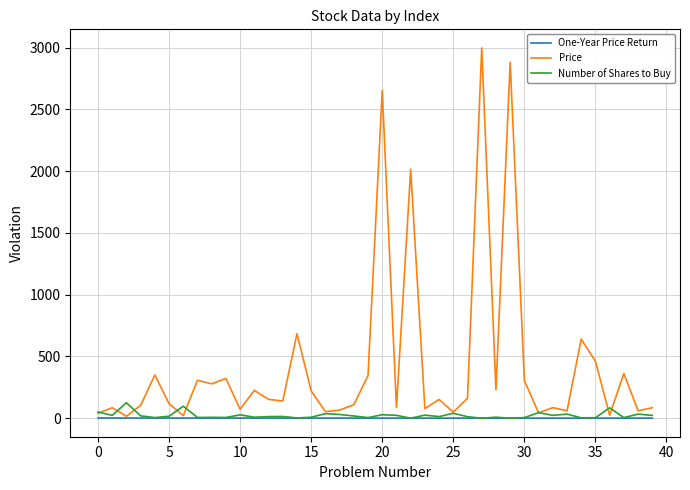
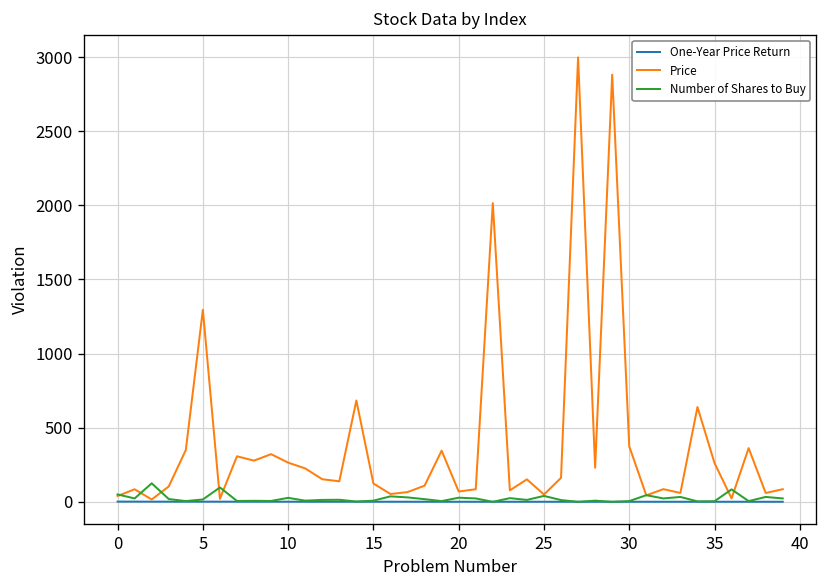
  {
    "One-Year Price Return": {
      "0": 0,
      "10": 0,
      "20": 0,
      "25": 0
    },
    "Price": {
-     "5": 120,
-     "10": 70,
-     "15": 220,
-     "20": 2650,
-     "30": 310,
-     "35": 460
+     "5": 1300,
+     "10": 260,
+     "15": 120,
+     "20": 70,
+     "30": 370,
+     "35": 260
    },
    "Number of Shares to Buy": {
      "10": 30,
      "20": 30
    }
  }
